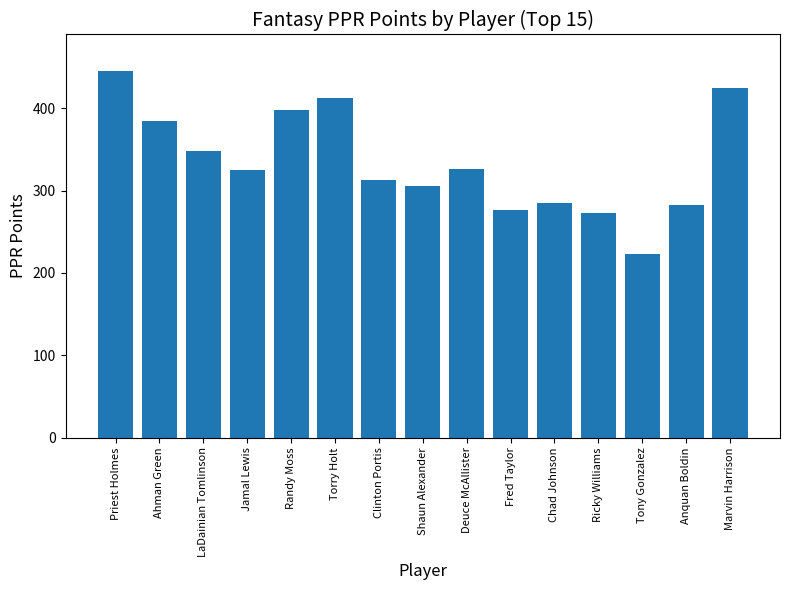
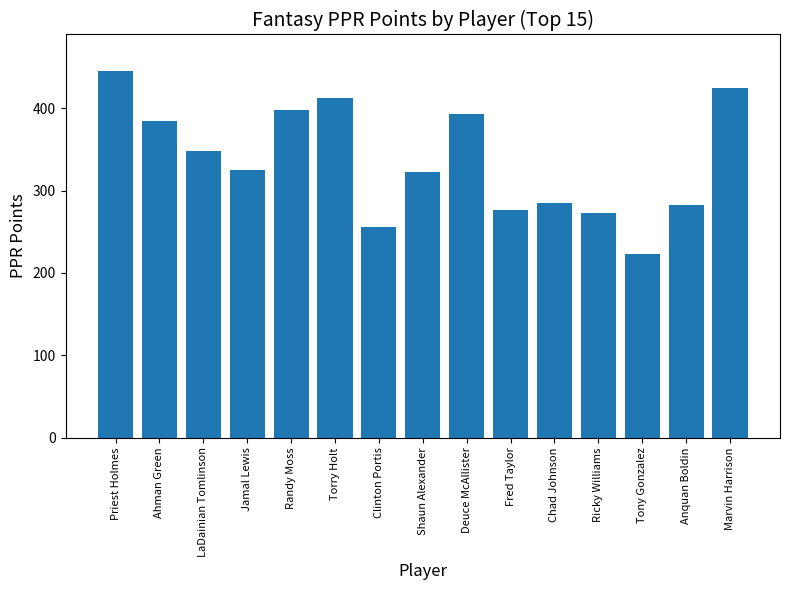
  {
    "Priest Holmes": 450,
    "Ahman Green": 390,
    "LaDainian Tomlinson": 350,
    "Jamal Lewis": 330,
    "Randy Moss": 400,
    "Torry Holt": 410,
-   "Clinton Portis": 310,
-   "Shaun Alexander": 310,
-   "Deuce McAllister": 330,
+   "Clinton Portis": 260,
+   "Shaun Alexander": 320,
+   "Deuce McAllister": 390,
    "Fred Taylor": 280,
    "Chad Johnson": 290,
    "Ricky Williams": 270,
    "Tony Gonzalez": 220,
    "Anquan Boldin": 280,
    "Marvin Harrison": 420
  }
